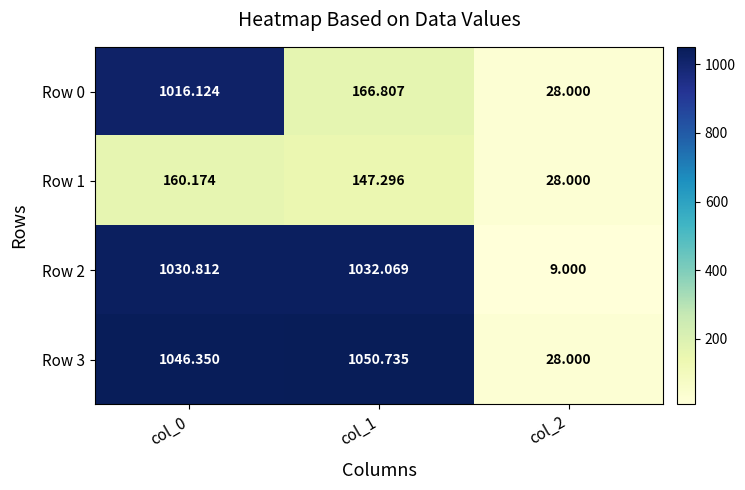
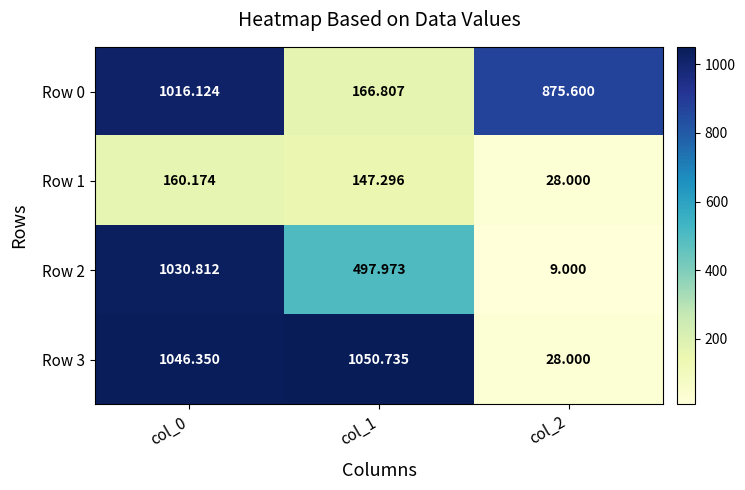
  {
    "Row 0": {
      "col_0": 1016.124,
      "col_1": 166.807,
-     "col_2": 28.000
+     "col_2": 875.600
    },
    "Row 1": {
      "col_0": 160.174,
      "col_1": 147.296,
      "col_2": 28.000
    },
    "Row 2": {
      "col_0": 1030.812,
-     "col_1": 1032.069,
+     "col_1": 497.973,
      "col_2": 9.000
    },
    "Row 3": {
      "col_0": 1046.350,
      "col_1": 1050.735,
      "col_2": 28.000
    }
  }
